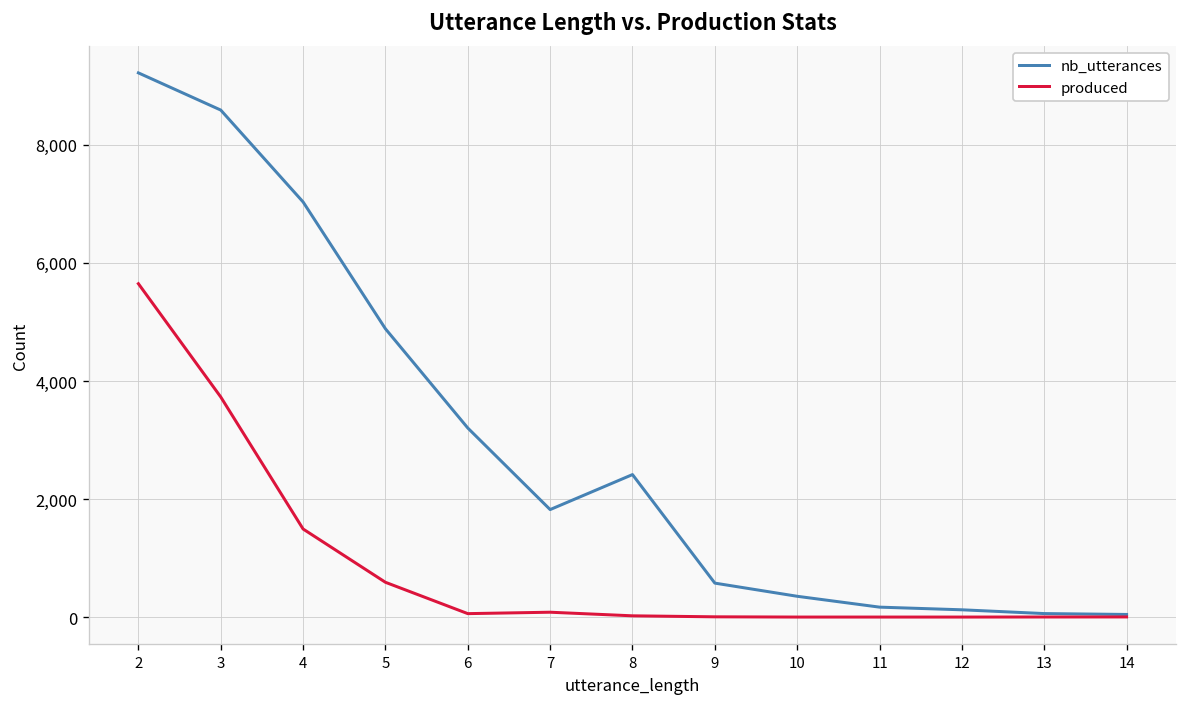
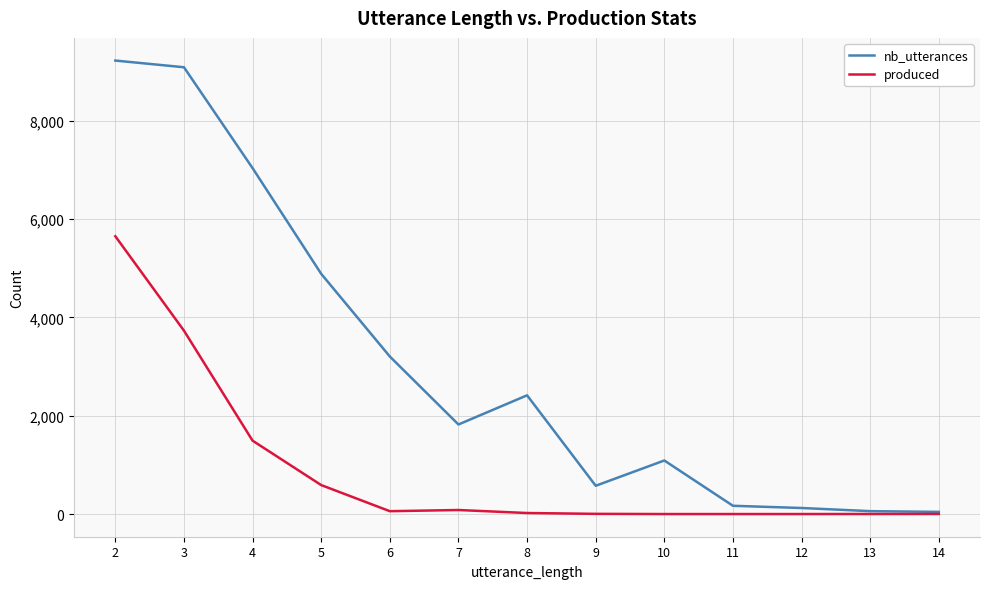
  {
    "nb_utterances": {
      "2": "9,200",
-     "3": "8,600",
+     "3": "9,100",
      "4": "7,000",
      "5": "4,900",
      "6": "3,200",
      "7": "1,800",
      "8": "2,400",
      "9": "600",
-     "10": "400",
+     "10": "1,100",
      "11": "200",
      "12": "100",
      "13": "100"
    },
    "produced": {
      "2": "5,600",
      "3": "3,700",
      "4": "1,500",
      "5": "600",
      "6": "100",
      "7": "100",
      "8": "0",
      "9": "0",
      "10": "0",
      "11": "0",
      "12": "0",
      "13": "0"
    }
  }
